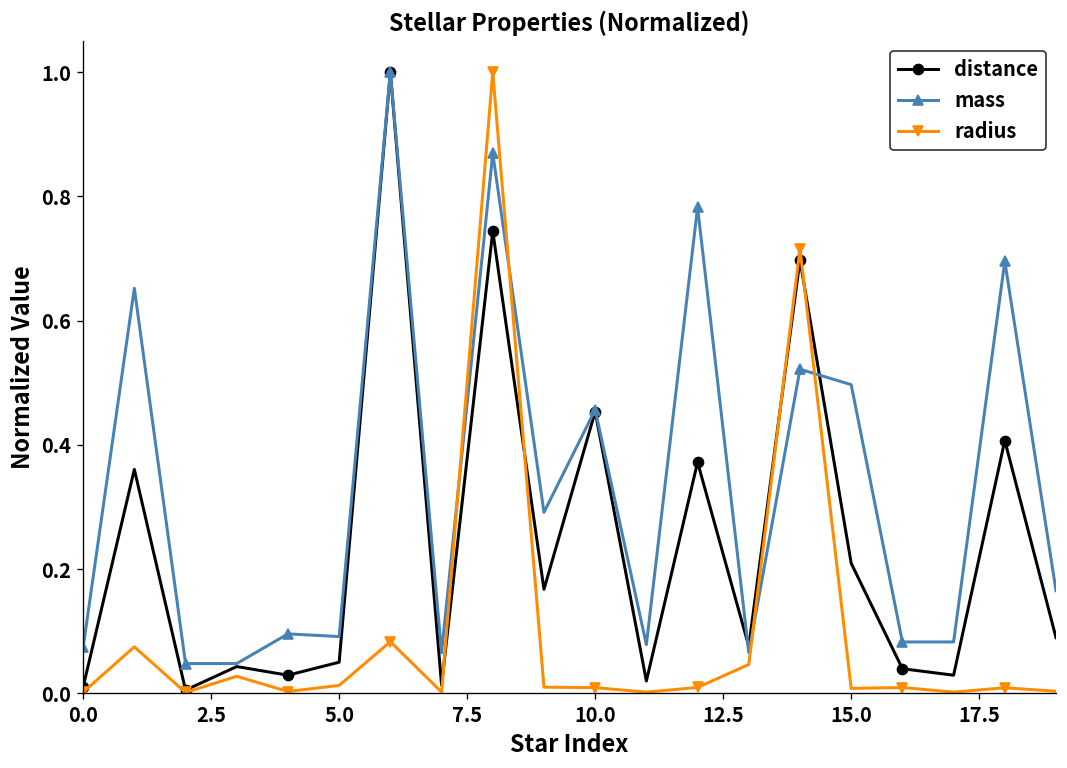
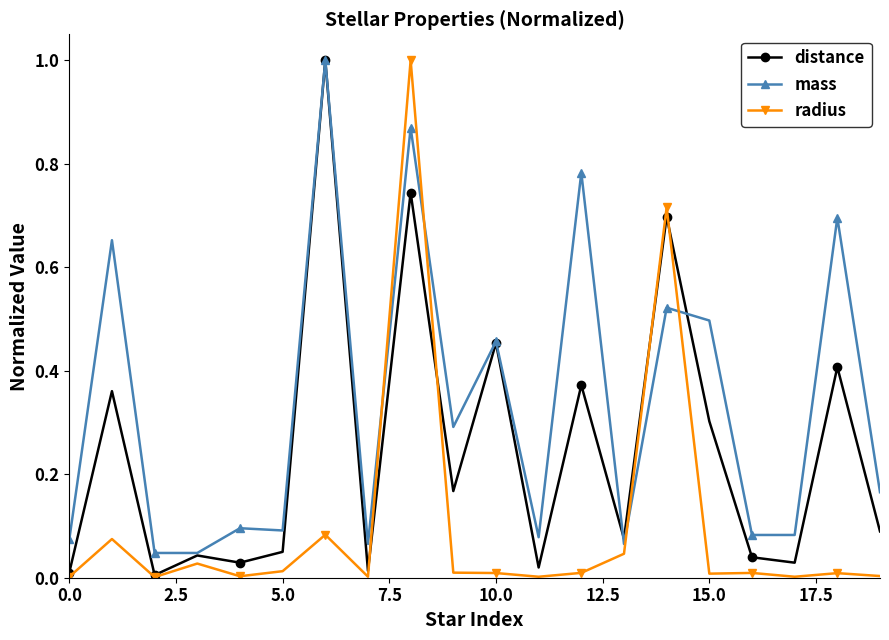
  {
    "distance": {
      "0.0": 0.01,
      "5.0": 0.05,
-     "15.0": 0.21
+     "15.0": 0.30
    },
    "mass": {
      "0.0": 0.07,
      "5.0": 0.09,
      "15.0": 0.50
    },
    "radius": {
      "0.0": 0.00,
      "5.0": 0.01,
      "10.0": 0.01,
      "15.0": 0.01
    }
  }
